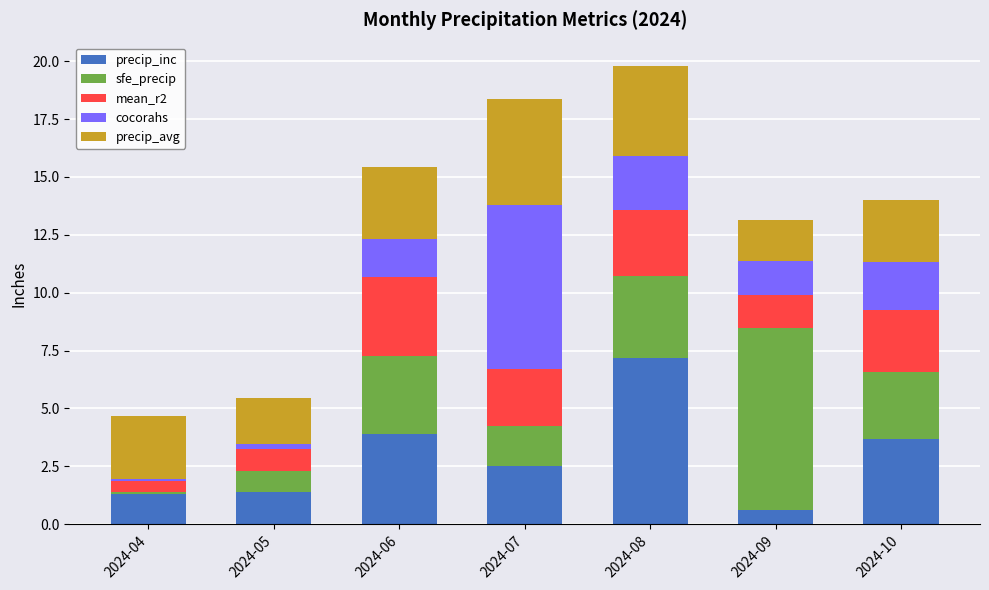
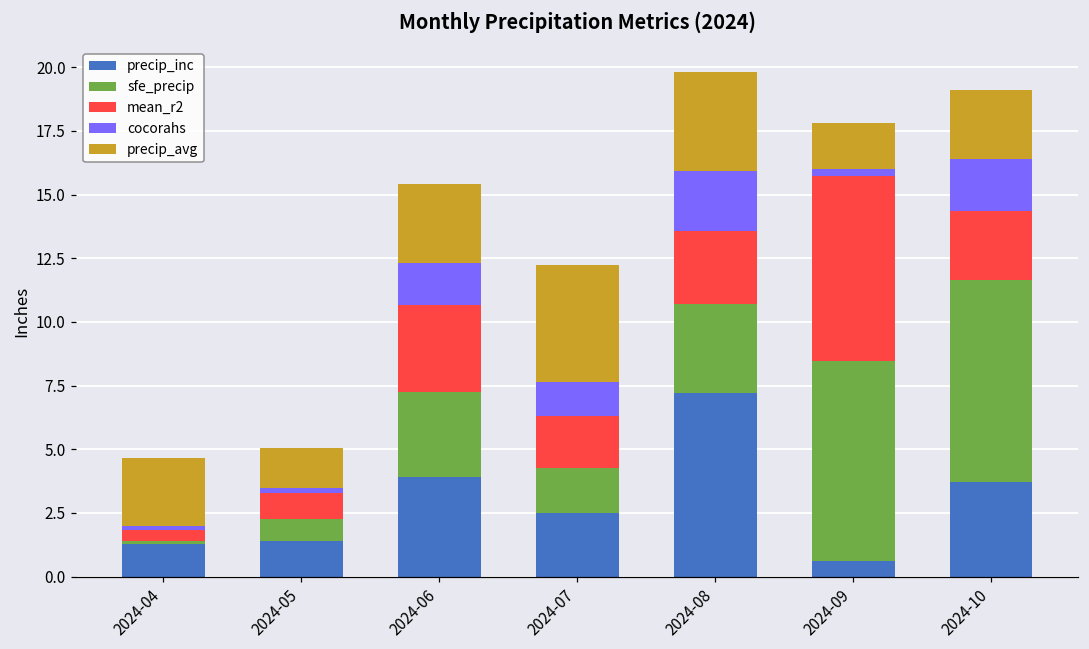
  {
    "precip_inc": {
      "2024-04": 1.3,
      "2024-05": 1.4,
      "2024-06": 3.9,
      "2024-07": 2.5,
      "2024-08": 7.2,
      "2024-09": 0.6,
      "2024-10": 3.7
    },
    "sfe_precip": {
      "2024-04": 0.1,
      "2024-05": 0.9,
      "2024-06": 3.4,
      "2024-07": 1.7,
      "2024-08": 3.5,
      "2024-09": 7.9,
-     "2024-10": 2.9
+     "2024-10": 8.0
    },
    "mean_r2": {
      "2024-04": 0.4,
      "2024-05": 1.0,
      "2024-06": 3.4,
-     "2024-07": 2.5,
+     "2024-07": 2.1,
      "2024-08": 2.9,
-     "2024-09": 1.5,
+     "2024-09": 7.3,
      "2024-10": 2.7
    },
    "cocorahs": {
      "2024-04": 0.1,
      "2024-05": 0.2,
      "2024-06": 1.7,
-     "2024-07": 7.1,
+     "2024-07": 1.3,
      "2024-08": 2.3,
-     "2024-09": 1.4,
+     "2024-09": 0.3,
      "2024-10": 2.1
    },
    "precip_avg": {
      "2024-04": 2.7,
-     "2024-05": 2.0,
+     "2024-05": 1.6,
      "2024-06": 3.1,
      "2024-07": 4.6,
      "2024-08": 3.9,
      "2024-09": 1.8,
      "2024-10": 2.7
    }
  }
